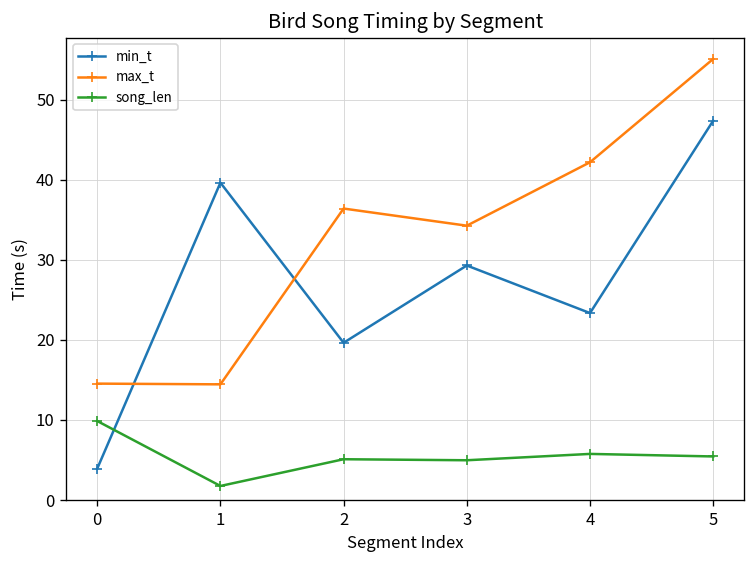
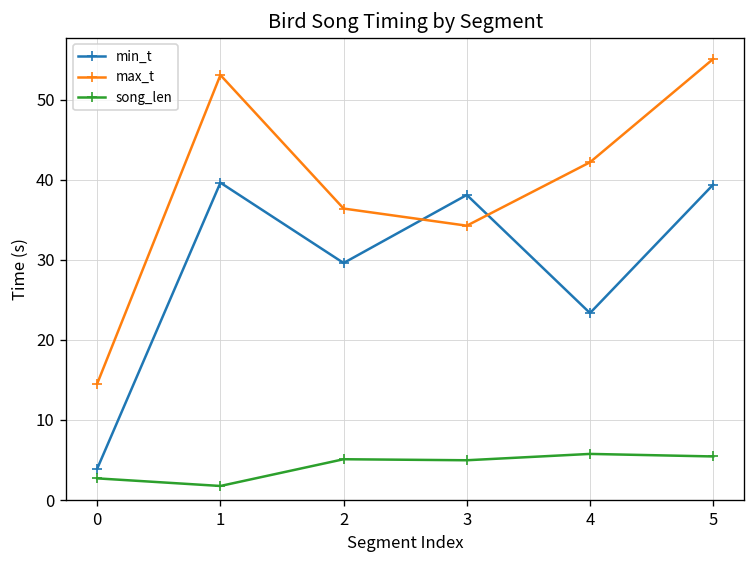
  {
    "min_t": {
      "0": 4,
      "1": 40,
-     "2": 20,
-     "3": 29,
+     "2": 30,
+     "3": 38,
      "4": 23,
-     "5": 47
+     "5": 39
    },
    "max_t": {
      "0": 15,
-     "1": 14,
+     "1": 53,
      "2": 36,
      "3": 34,
      "4": 42,
      "5": 55
    },
    "song_len": {
-     "0": 10,
+     "0": 3,
      "1": 2,
      "2": 5,
      "3": 5,
      "4": 6,
      "5": 5
    }
  }
